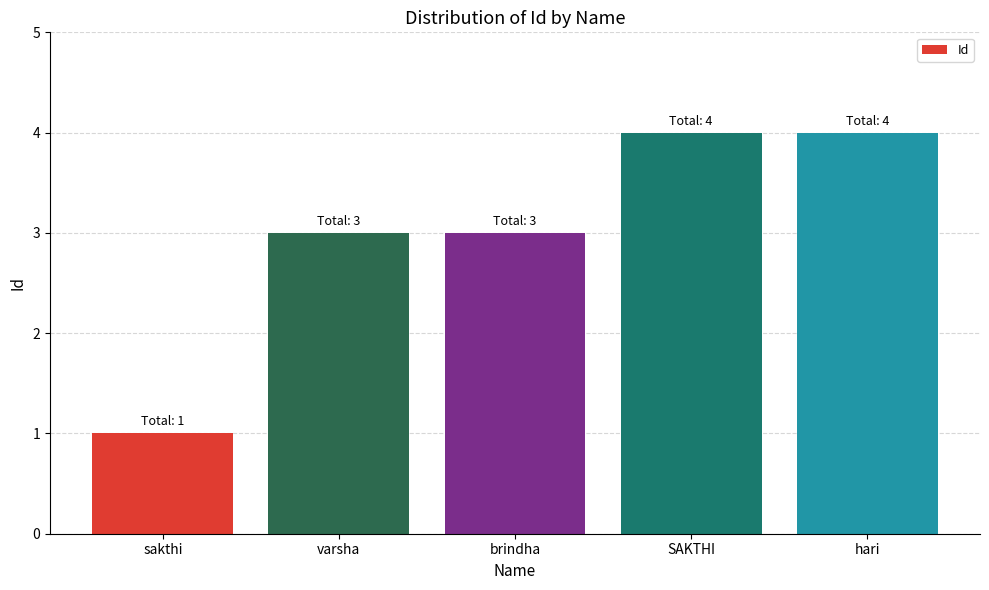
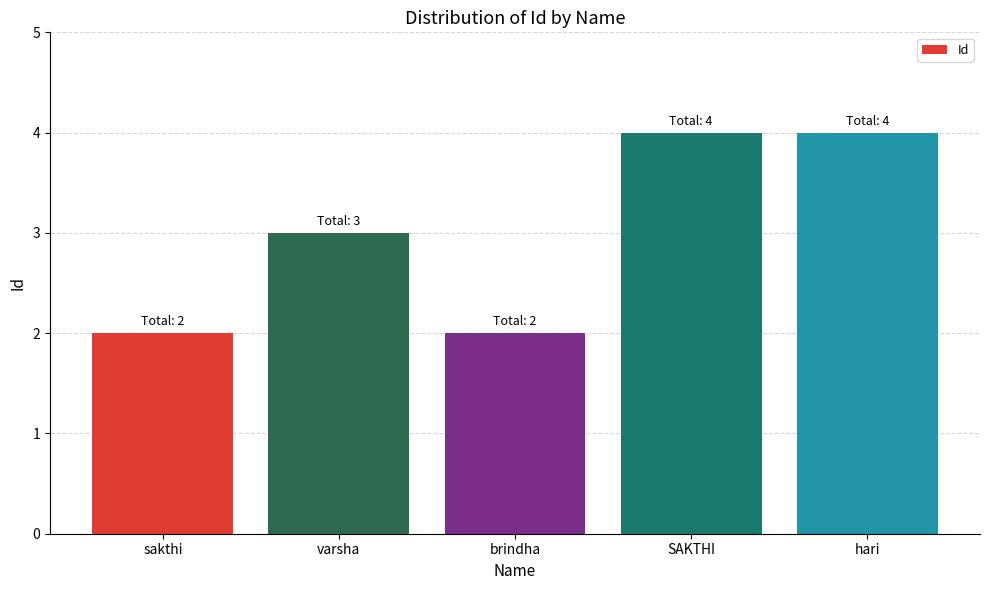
  {
-   "sakthi": 1,
+   "sakthi": 2,
    "varsha": 3,
-   "brindha": 3,
+   "brindha": 2,
    "SAKTHI": 4,
    "hari": 4
  }
